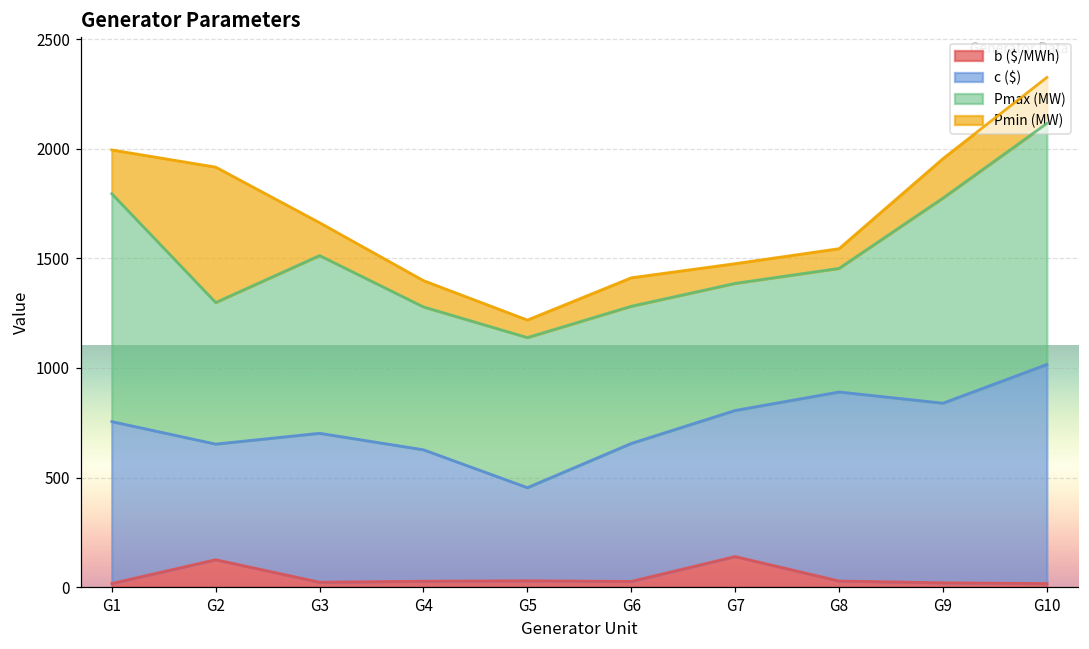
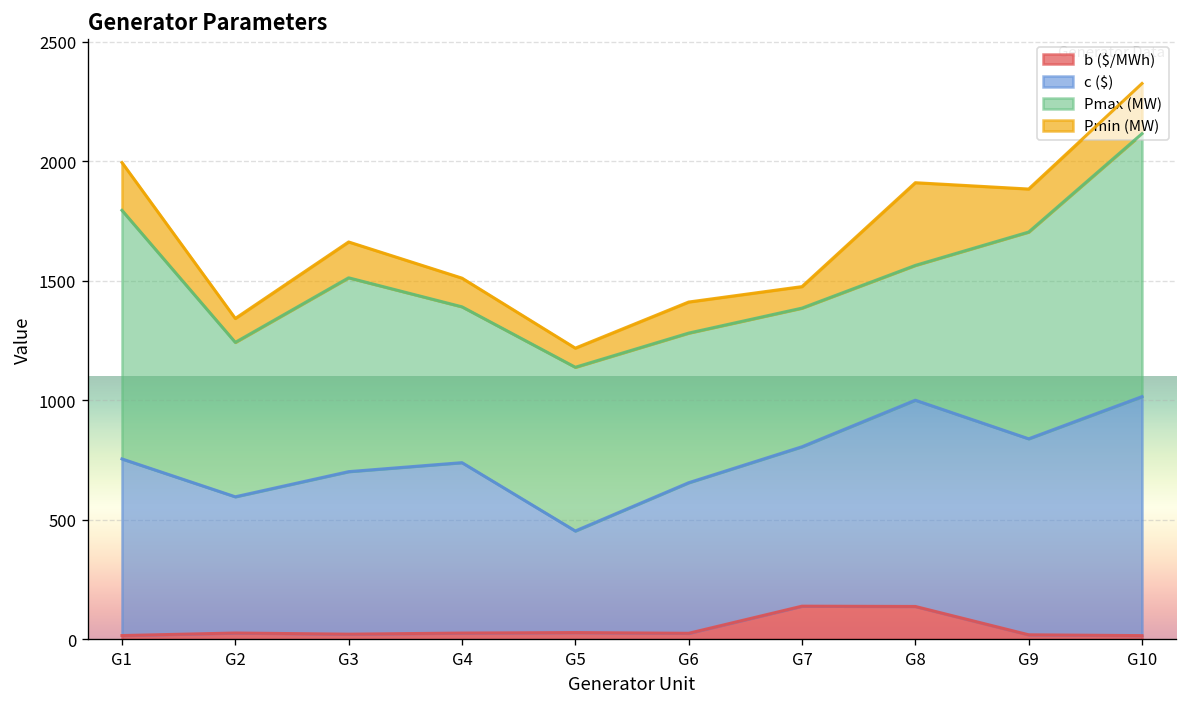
  {
    "b ($/MWh)": {
      "G1": 20,
-     "G2": 130,
+     "G2": 30,
      "G3": 20,
      "G4": 30,
      "G5": 30,
      "G6": 30,
      "G7": 140,
-     "G8": 30,
+     "G8": 140,
      "G9": 20,
      "G10": 20
    },
    "c ($)": {
      "G1": 740,
-     "G2": 530,
+     "G2": 570,
      "G3": 680,
-     "G4": 600,
+     "G4": 710,
      "G5": 430,
      "G6": 630,
      "G7": 670,
      "G8": 860,
      "G9": 820,
      "G10": 1000
    },
    "Pmax (MW)": {
      "G1": 1040,
      "G2": 650,
      "G3": 810,
      "G4": 650,
      "G5": 690,
      "G6": 630,
      "G7": 580,
      "G8": 560,
-     "G9": 940
+     "G9": 870
    },
    "Pmin (MW)": {
      "G1": 200,
-     "G2": 620,
+     "G2": 100,
      "G3": 150,
      "G4": 120,
      "G5": 80,
      "G6": 130,
      "G7": 90,
-     "G8": 90,
+     "G8": 350,
      "G9": 180
    }
  }
